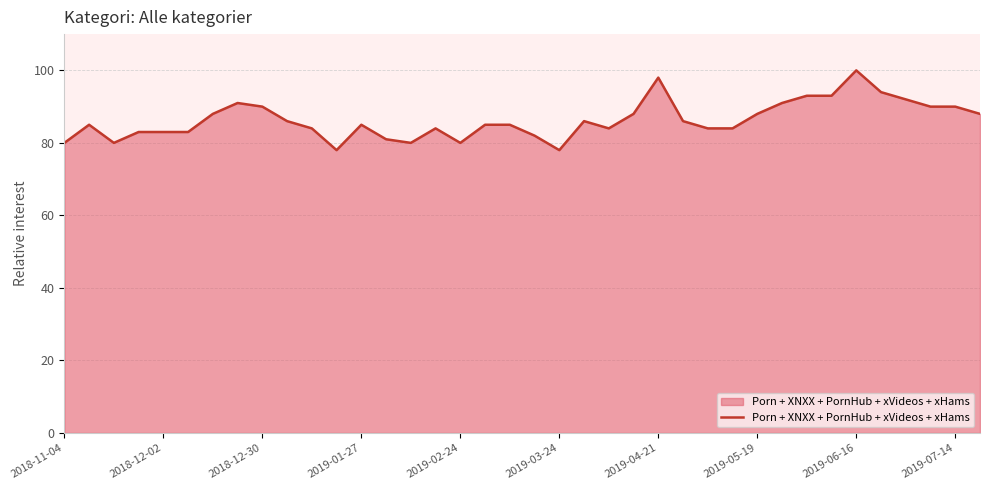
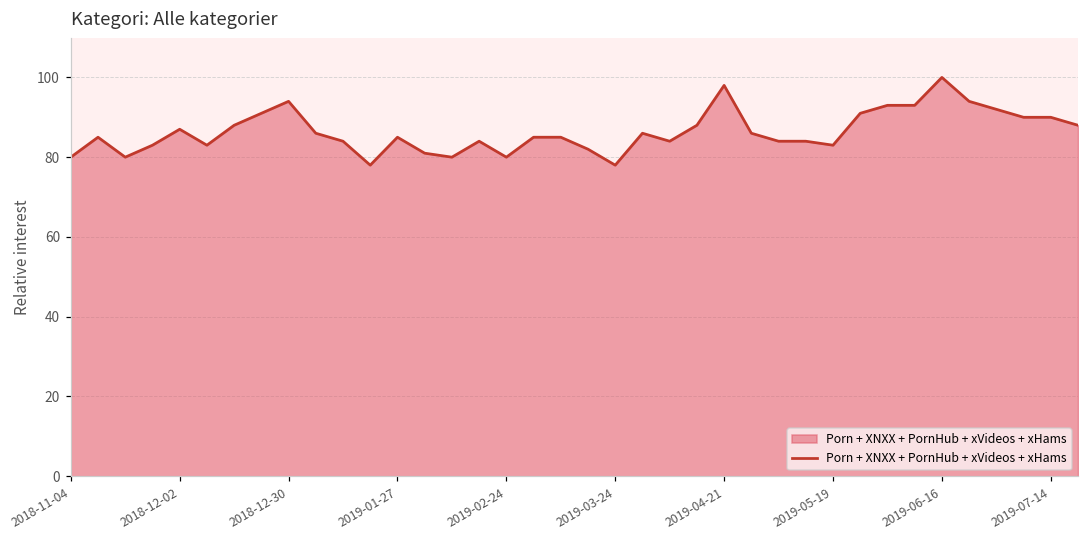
  {
    "2018-11-04": 80,
-   "2018-12-02": 83,
-   "2018-12-30": 90,
+   "2018-12-02": 87,
+   "2018-12-30": 94,
    "2019-01-27": 85,
    "2019-02-24": 80,
    "2019-03-24": 78,
    "2019-04-21": 98,
-   "2019-05-19": 88,
+   "2019-05-19": 83,
    "2019-06-16": 100,
    "2019-07-14": 90
  }
